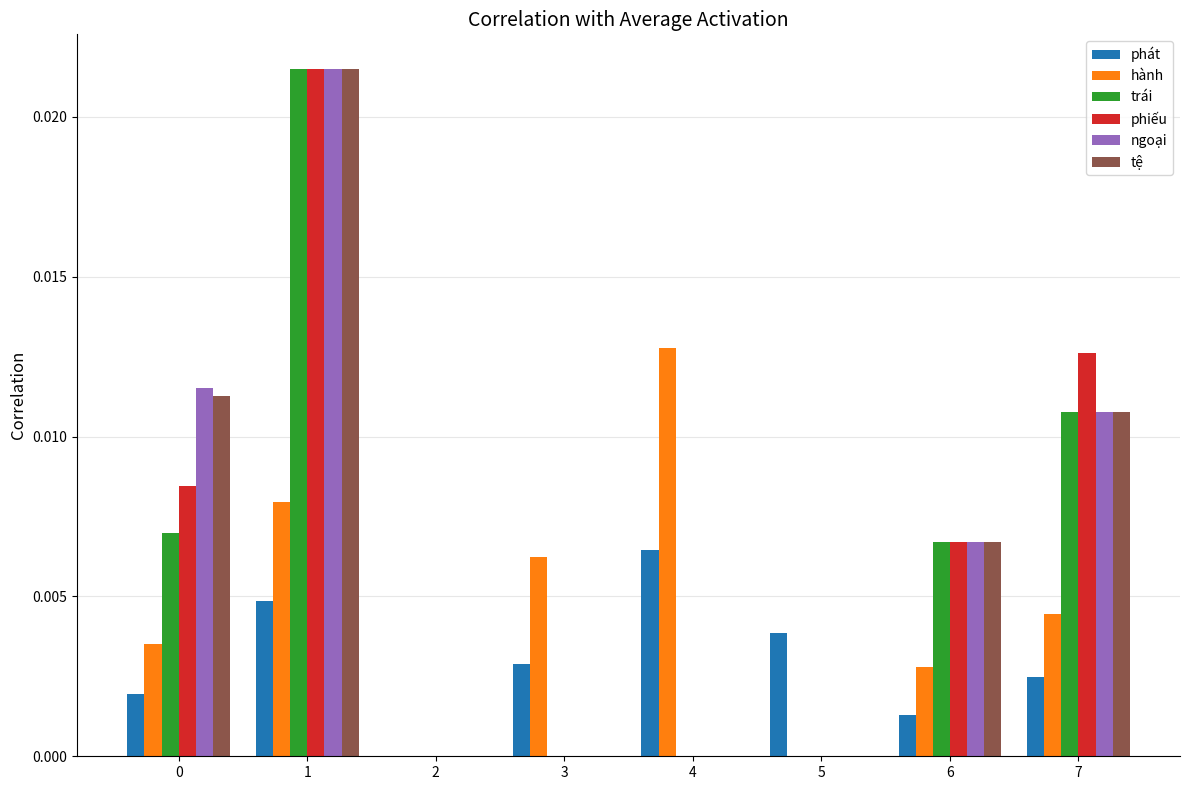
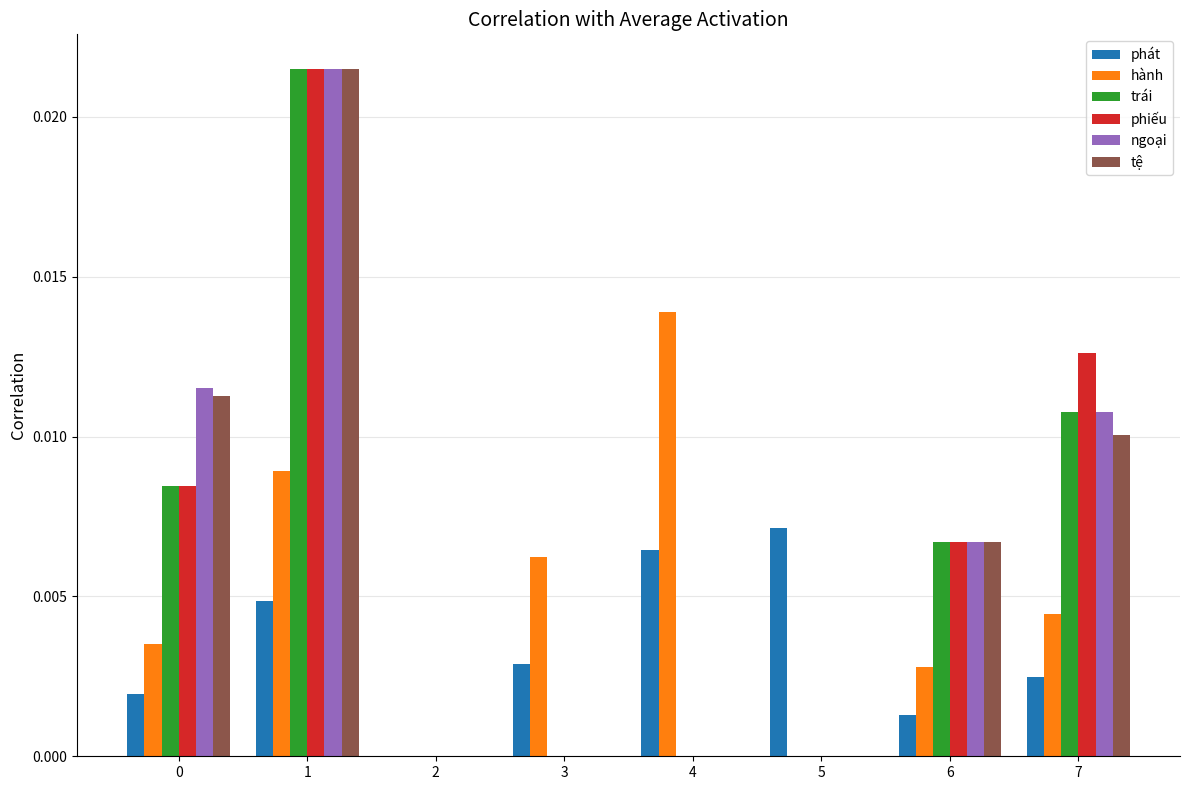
  {
    "phát": {
      "0": 0.0019,
      "1": 0.0048,
      "2": 0.0000,
      "3": 0.0029,
      "4": 0.0064,
-     "5": 0.0039,
+     "5": 0.0071,
      "6": 0.0013,
      "7": 0.0025
    },
    "hành": {
      "0": 0.0035,
-     "1": 0.0080,
+     "1": 0.0089,
      "2": 0.0000,
      "3": 0.0062,
-     "4": 0.0128,
+     "4": 0.0139,
      "5": 0.0000,
      "6": 0.0028,
      "7": 0.0045
    },
    "trái": {
-     "0": 0.0070,
+     "0": 0.0084,
      "1": 0.0215,
      "2": 0.0000,
      "3": 0.0000,
      "4": 0.0000,
      "5": 0.0000,
      "6": 0.0067,
      "7": 0.0108
    },
    "phiếu": {
      "0": 0.0084,
      "1": 0.0215,
      "2": 0.0000,
      "3": 0.0000,
      "4": 0.0000,
      "5": 0.0000,
      "6": 0.0067,
      "7": 0.0126
    },
    "ngoại": {
      "0": 0.0115,
      "1": 0.0215,
      "2": 0.0000,
      "3": 0.0000,
      "4": 0.0000,
      "5": 0.0000,
      "6": 0.0067,
      "7": 0.0108
    },
    "tệ": {
      "0": 0.0113,
      "1": 0.0215,
      "2": 0.0000,
      "3": 0.0000,
      "4": 0.0000,
      "5": 0.0000,
      "6": 0.0067,
-     "7": 0.0108
+     "7": 0.0101
    }
  }
